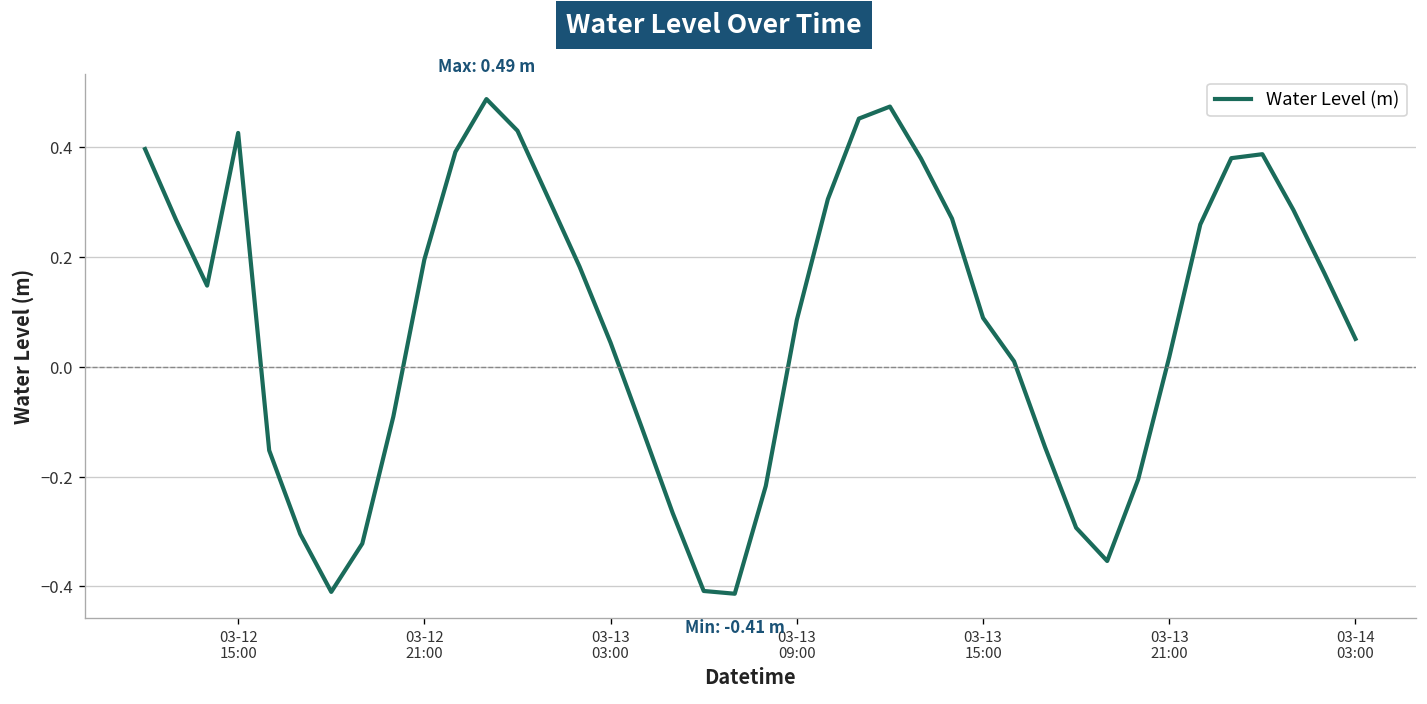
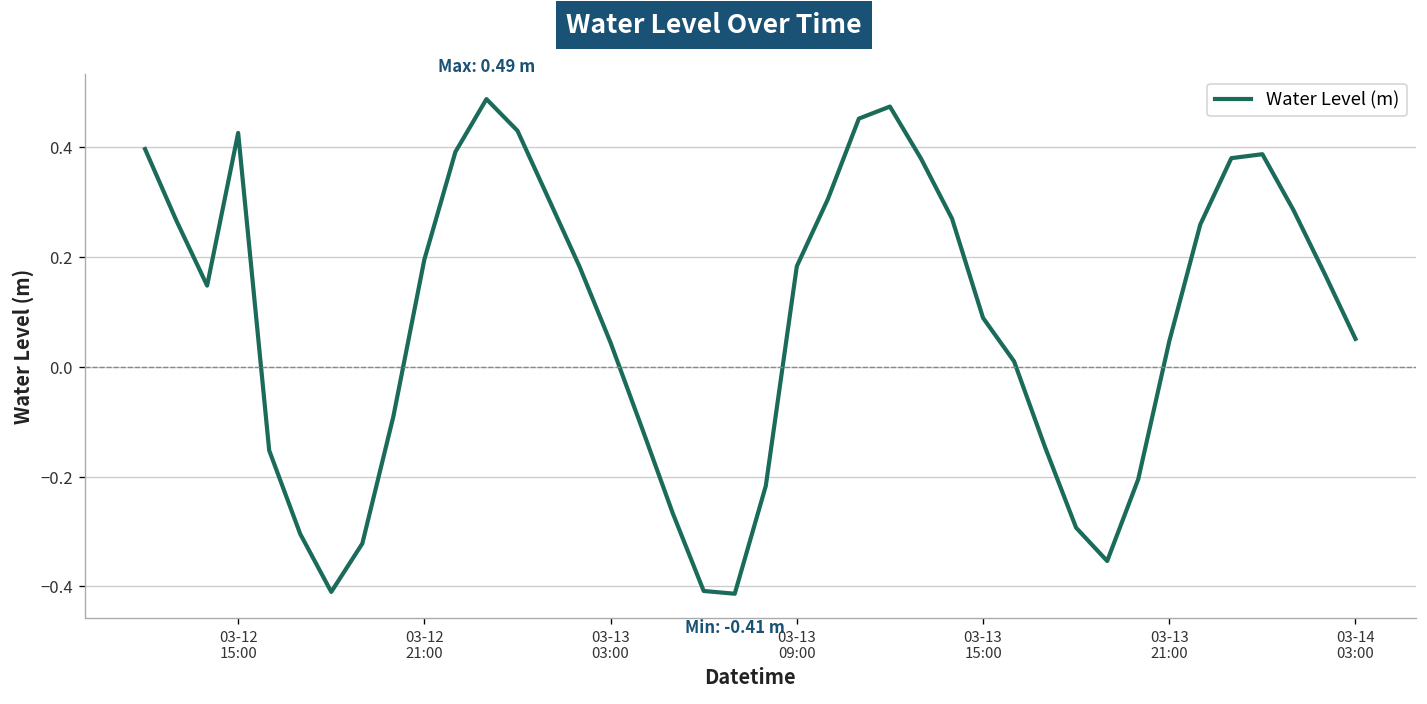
  {
    "03-12 15:00": 0.43,
    "03-12 21:00": 0.20,
    "03-13 03:00": 0.04,
-   "03-13 09:00": 0.09,
+   "03-13 09:00": 0.18,
    "03-13 15:00": 0.09,
-   "03-13 21:00": 0.02,
+   "03-13 21:00": 0.05,
    "03-14 03:00": 0.05
  }
